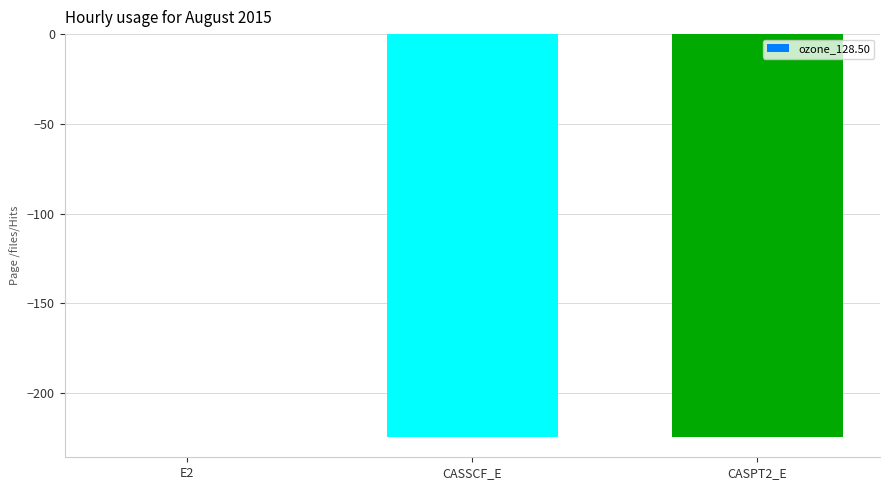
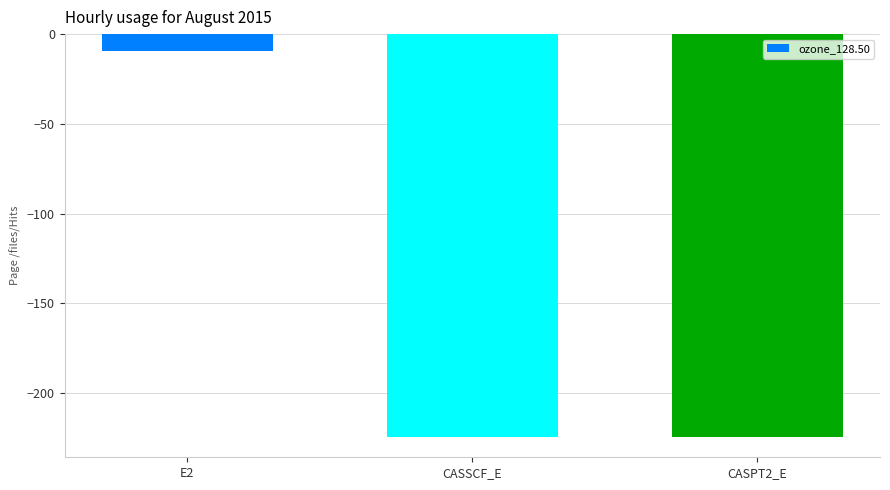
  {
-   "E2": 0,
+   "E2": -9,
    "CASSCF_E": -224,
    "CASPT2_E": -224
  }
